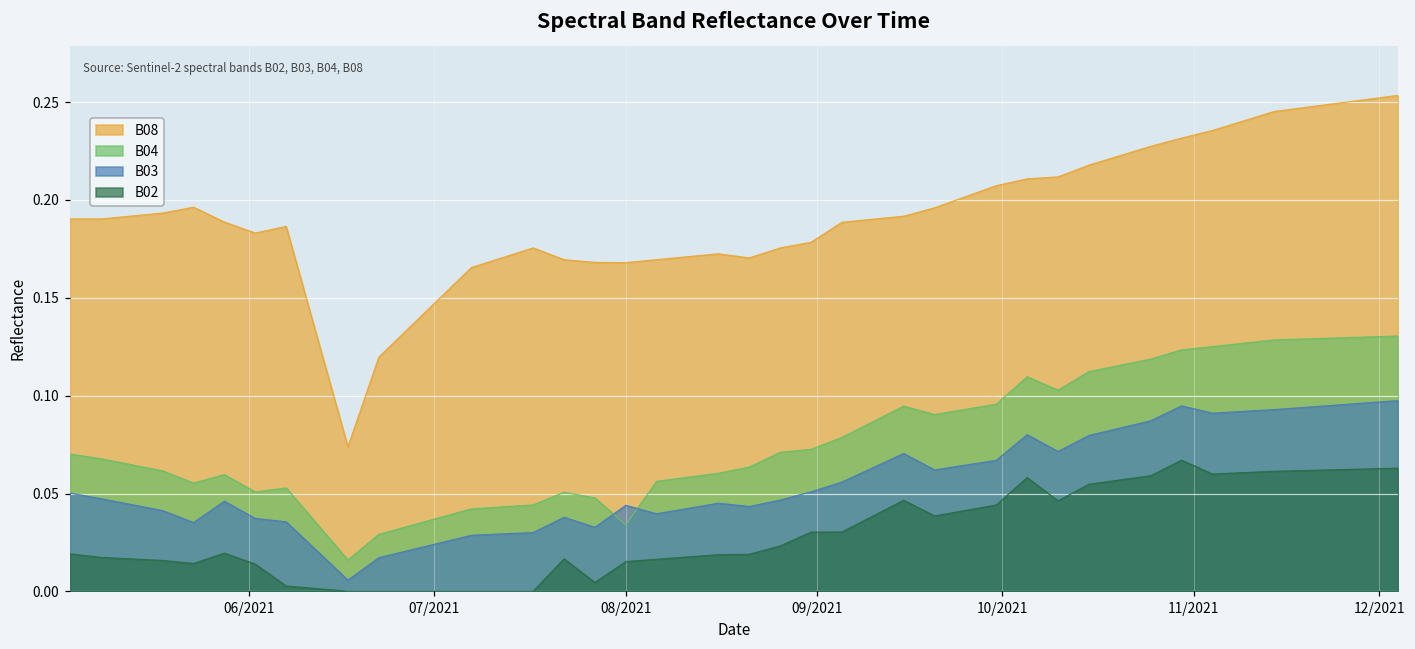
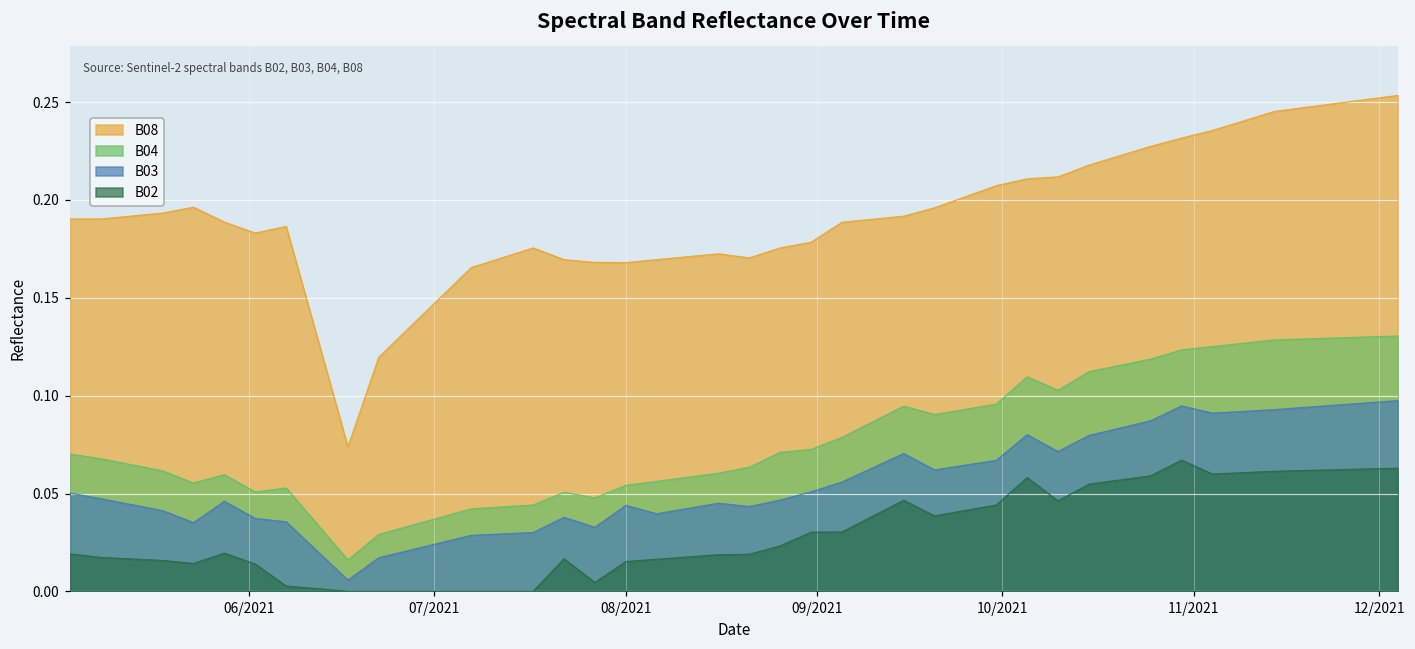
  {
    "B08": {
      "08/2021": 0.168
    },
    "B04": {
-     "08/2021": 0.034
+     "08/2021": 0.054
    },
    "B03": {
      "08/2021": 0.044
    },
    "B02": {
      "08/2021": 0.015
    }
  }
